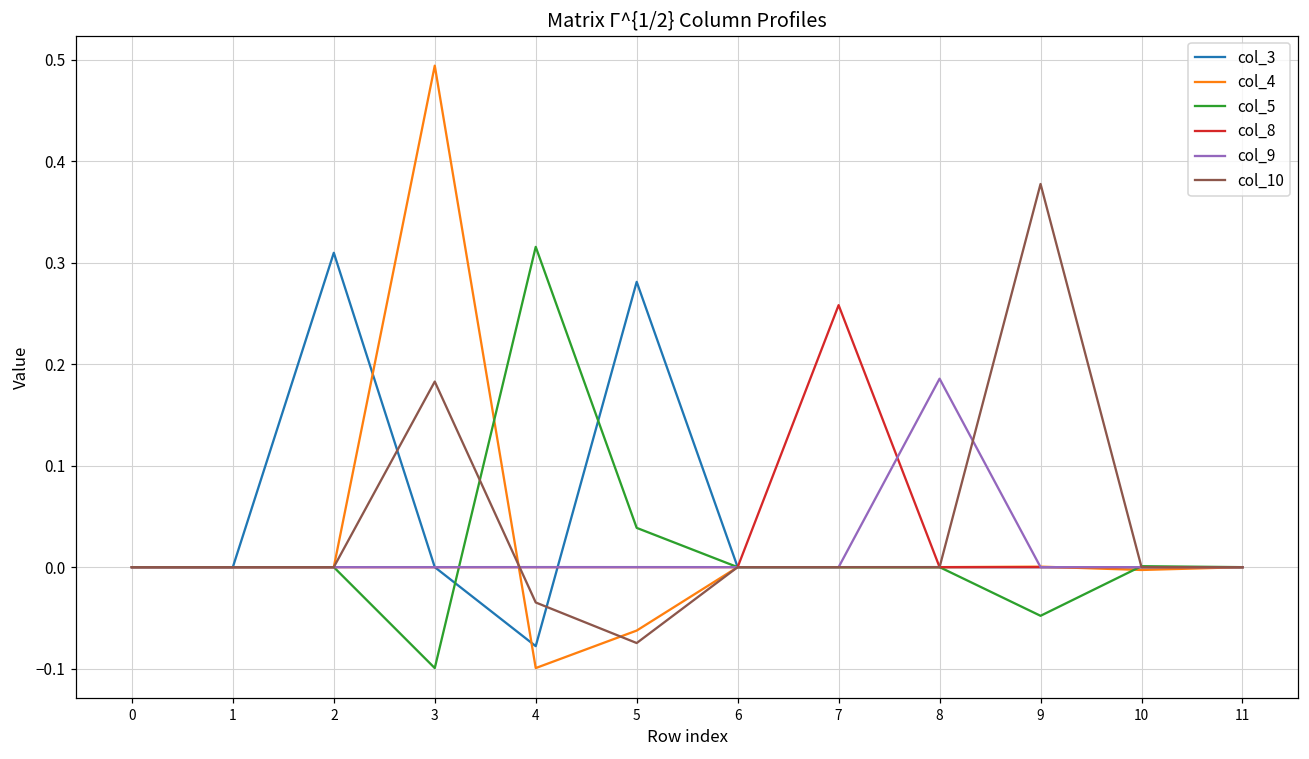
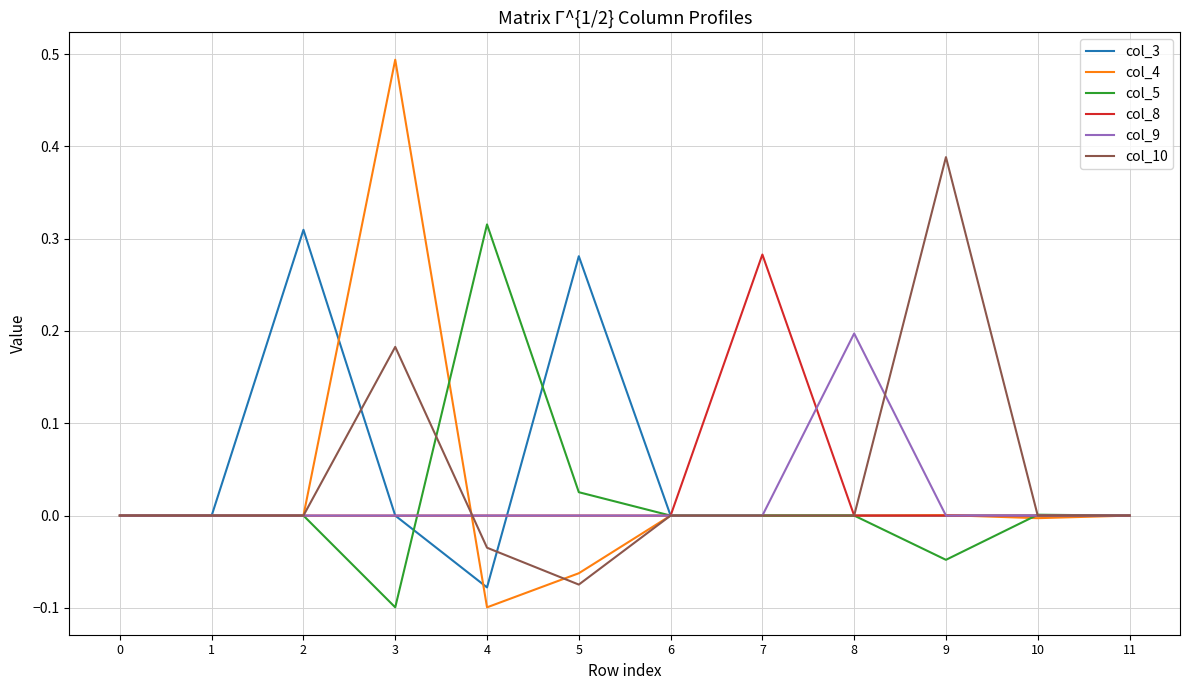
  {
    "col_3": {
      "2": 0.31,
      "4": -0.08,
      "5": 0.28
    },
    "col_4": {
      "3": 0.49,
      "4": -0.10,
      "5": -0.06,
      "10": 0.00
    },
    "col_5": {
      "3": -0.10,
      "4": 0.32,
-     "5": 0.04,
+     "5": 0.03,
      "9": -0.05
    },
    "col_8": {
-     "7": 0.26
+     "7": 0.28
    },
    "col_9": {
-     "8": 0.19
+     "8": 0.20
    },
    "col_10": {
      "3": 0.18,
      "4": -0.03,
      "5": -0.07,
-     "9": 0.38
+     "9": 0.39
    }
  }
